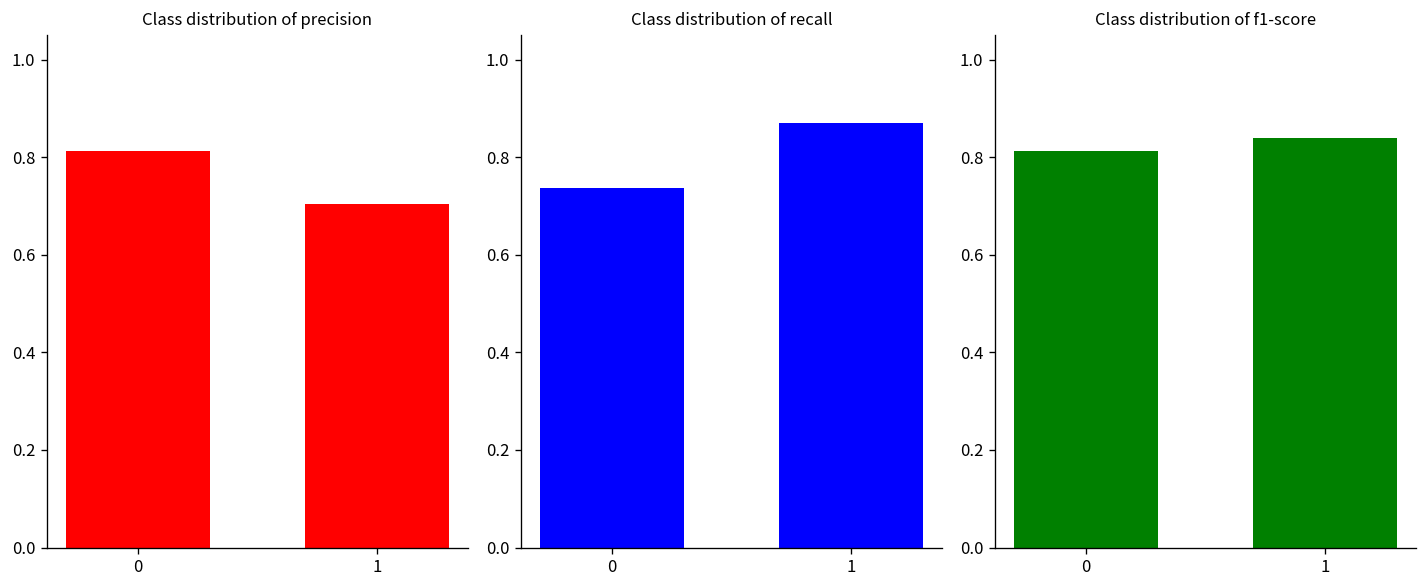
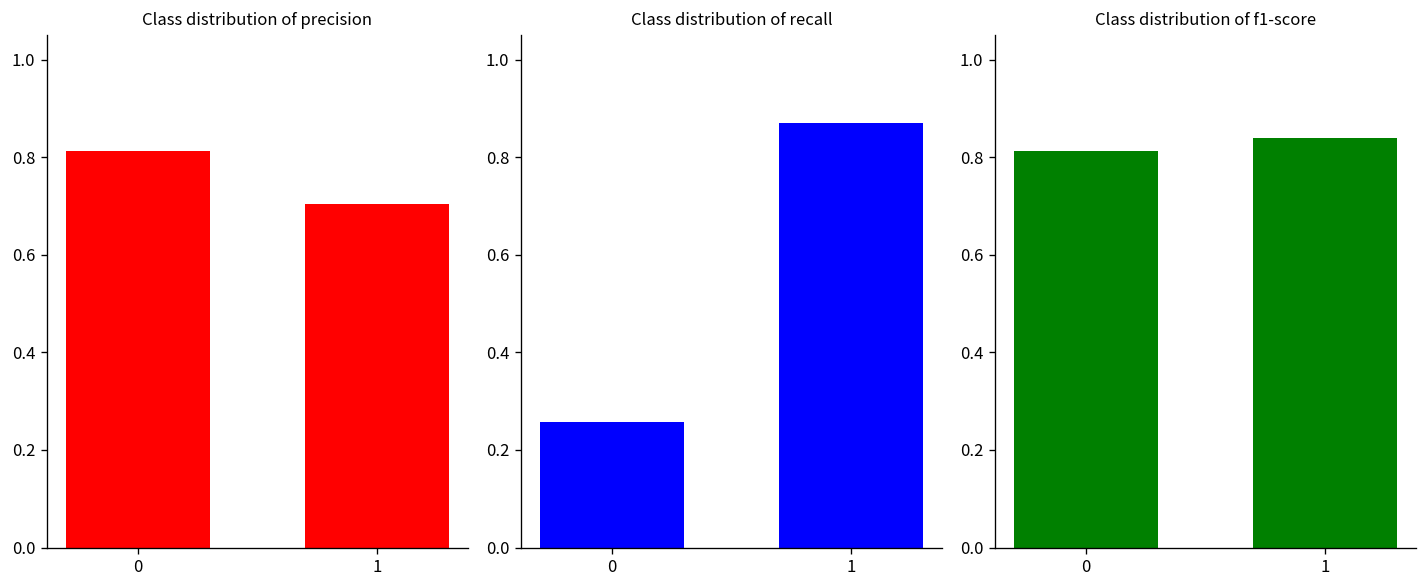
  {
    "Class distribution of precision": {
      "0": 0.81,
      "1": 0.70
    },
    "Class distribution of recall": {
-     "0": 0.74,
+     "0": 0.26,
      "1": 0.87
    },
    "Class distribution of f1-score": {
      "0": 0.81,
      "1": 0.84
    }
  }
